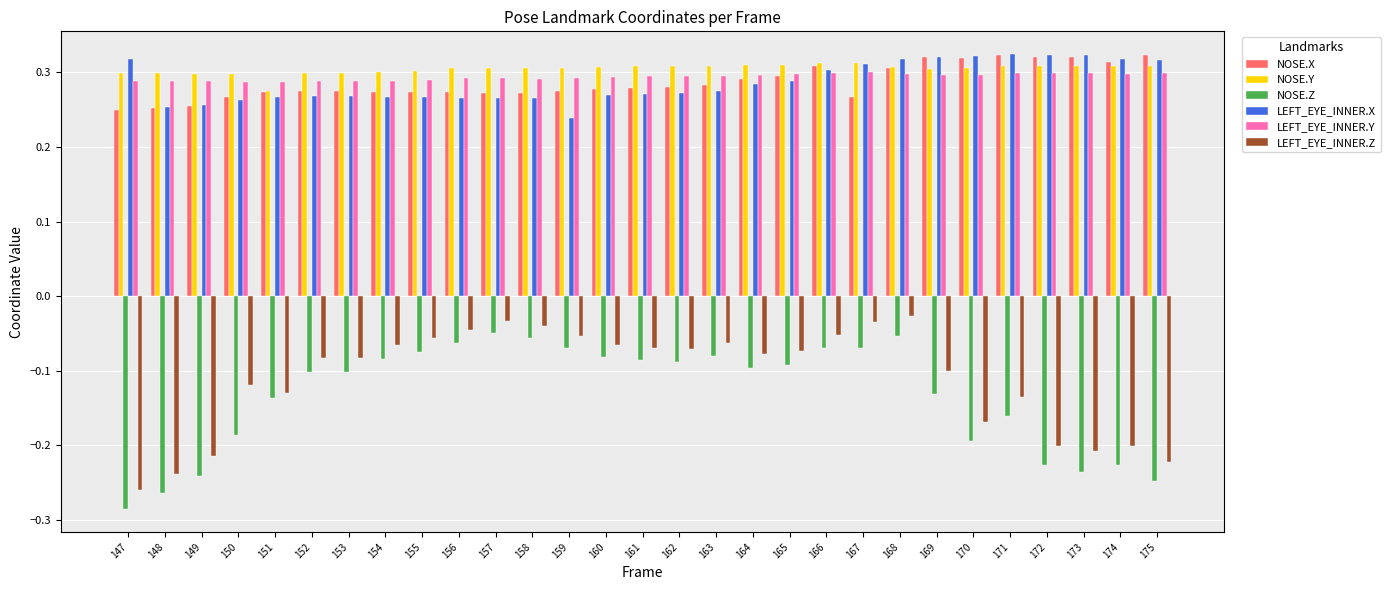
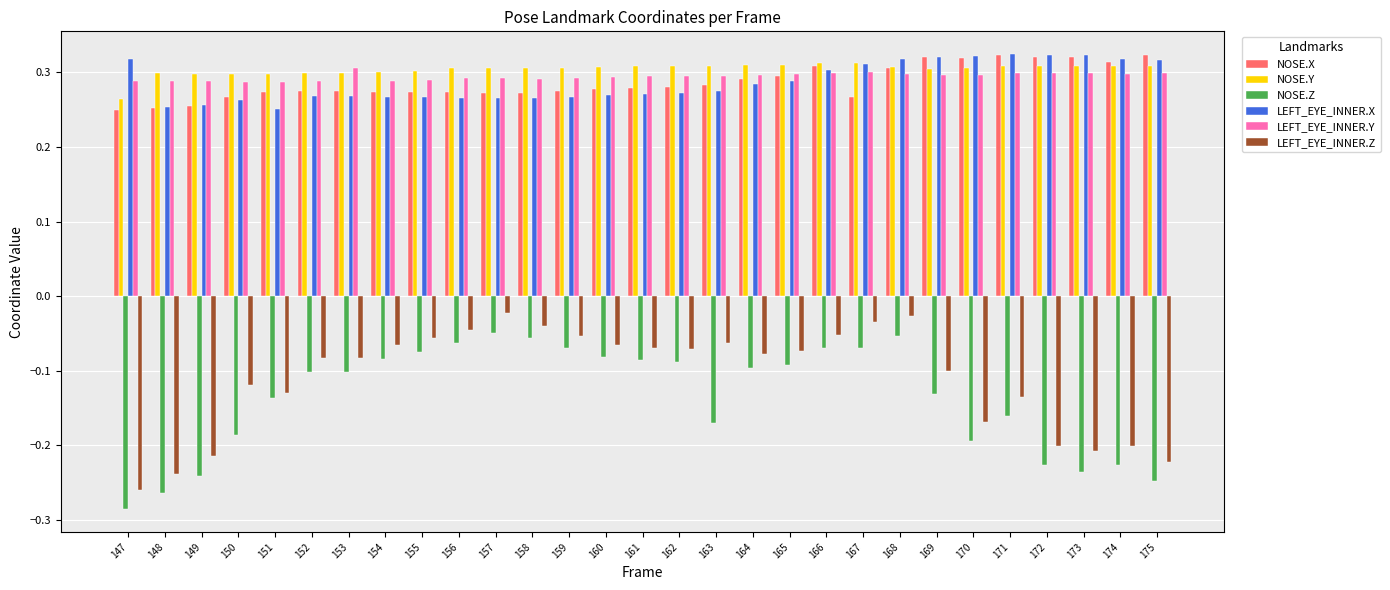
  {
    "NOSE.X": {
      "147": 0.25,
      "148": 0.25,
      "149": 0.25,
      "150": 0.27,
      "151": 0.27,
      "152": 0.28,
      "153": 0.28,
      "154": 0.27,
      "155": 0.27,
      "156": 0.27,
      "157": 0.27,
      "158": 0.27,
      "159": 0.27,
      "160": 0.28,
      "161": 0.28,
      "162": 0.28,
      "163": 0.28,
      "164": 0.29,
      "165": 0.29,
      "166": 0.31,
      "167": 0.27,
      "168": 0.31,
      "169": 0.32,
      "170": 0.32,
      "171": 0.32,
      "172": 0.32,
      "173": 0.32,
      "174": 0.31,
      "175": 0.32
    },
    "NOSE.Y": {
-     "147": 0.30,
+     "147": 0.26,
      "148": 0.30,
      "149": 0.30,
      "150": 0.30,
-     "151": 0.27,
+     "151": 0.30,
      "152": 0.30,
      "153": 0.30,
      "154": 0.30,
      "155": 0.30,
      "156": 0.31,
      "157": 0.31,
      "158": 0.31,
      "159": 0.31,
      "160": 0.31,
      "161": 0.31,
      "162": 0.31,
      "163": 0.31,
      "164": 0.31,
      "165": 0.31,
      "166": 0.31,
      "167": 0.31,
      "168": 0.31,
      "169": 0.30,
      "170": 0.31,
      "171": 0.31,
      "172": 0.31,
      "173": 0.31,
      "174": 0.31,
      "175": 0.31
    },
    "NOSE.Z": {
      "147": -0.29,
      "148": -0.26,
      "149": -0.24,
      "150": -0.19,
      "151": -0.14,
      "152": -0.10,
      "153": -0.10,
      "154": -0.08,
      "155": -0.08,
      "156": -0.06,
      "157": -0.05,
      "158": -0.06,
      "159": -0.07,
      "160": -0.08,
      "161": -0.09,
      "162": -0.09,
-     "163": -0.08,
+     "163": -0.17,
      "164": -0.10,
      "165": -0.09,
      "166": -0.07,
      "167": -0.07,
      "168": -0.05,
      "169": -0.13,
      "170": -0.19,
      "171": -0.16,
      "172": -0.23,
      "173": -0.24,
      "174": -0.23,
      "175": -0.25
    },
    "LEFT_EYE_INNER.X": {
      "147": 0.32,
      "148": 0.25,
      "149": 0.26,
      "150": 0.26,
-     "151": 0.27,
+     "151": 0.25,
      "152": 0.27,
      "153": 0.27,
      "154": 0.27,
      "155": 0.27,
      "156": 0.27,
      "157": 0.27,
      "158": 0.27,
-     "159": 0.24,
+     "159": 0.27,
      "160": 0.27,
      "161": 0.27,
      "162": 0.27,
      "163": 0.28,
      "164": 0.28,
      "165": 0.29,
      "166": 0.30,
      "167": 0.31,
      "168": 0.32,
      "169": 0.32,
      "170": 0.32,
      "171": 0.32,
      "172": 0.32,
      "173": 0.32,
      "174": 0.32,
      "175": 0.32
    },
    "LEFT_EYE_INNER.Y": {
      "147": 0.29,
      "148": 0.29,
      "149": 0.29,
      "150": 0.29,
      "151": 0.29,
      "152": 0.29,
-     "153": 0.29,
+     "153": 0.31,
      "154": 0.29,
      "155": 0.29,
      "156": 0.29,
      "157": 0.29,
      "158": 0.29,
      "159": 0.29,
      "160": 0.29,
      "161": 0.30,
      "162": 0.29,
      "163": 0.30,
      "164": 0.30,
      "165": 0.30,
      "166": 0.30,
      "167": 0.30,
      "168": 0.30,
      "169": 0.30,
      "170": 0.30,
      "171": 0.30,
      "172": 0.30,
      "173": 0.30,
      "174": 0.30,
      "175": 0.30
    },
    "LEFT_EYE_INNER.Z": {
      "147": -0.26,
      "148": -0.24,
      "149": -0.21,
      "150": -0.12,
      "151": -0.13,
      "152": -0.08,
      "153": -0.08,
      "154": -0.07,
      "155": -0.06,
      "156": -0.05,
-     "157": -0.03,
+     "157": -0.02,
      "158": -0.04,
      "159": -0.05,
      "160": -0.07,
      "161": -0.07,
      "162": -0.07,
      "163": -0.06,
      "164": -0.08,
      "165": -0.07,
      "166": -0.05,
      "167": -0.03,
      "168": -0.03,
      "169": -0.10,
      "170": -0.17,
      "171": -0.14,
      "172": -0.20,
      "173": -0.21,
      "174": -0.20,
      "175": -0.22
    }
  }
